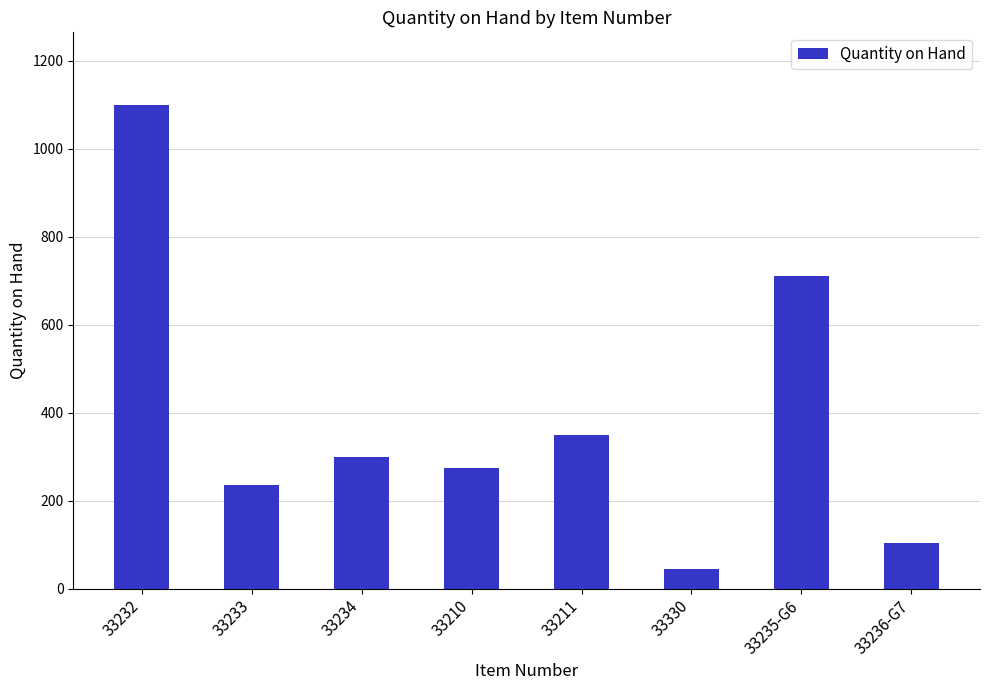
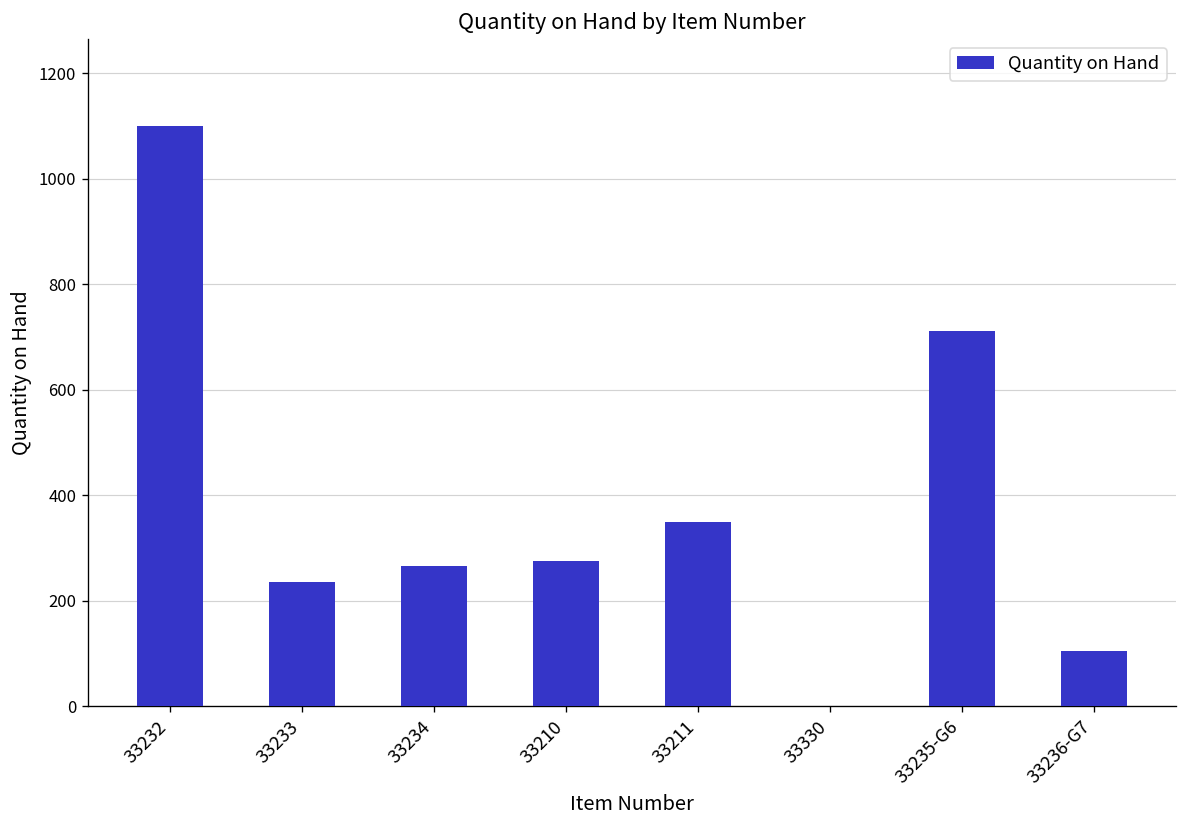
  {
    "33232": 1100,
    "33233": 240,
-   "33234": 300,
+   "33234": 270,
    "33210": 280,
    "33211": 350,
-   "33330": 50,
+   "33330": 0,
    "33235-G6": 710,
    "33236-G7": 100
  }
